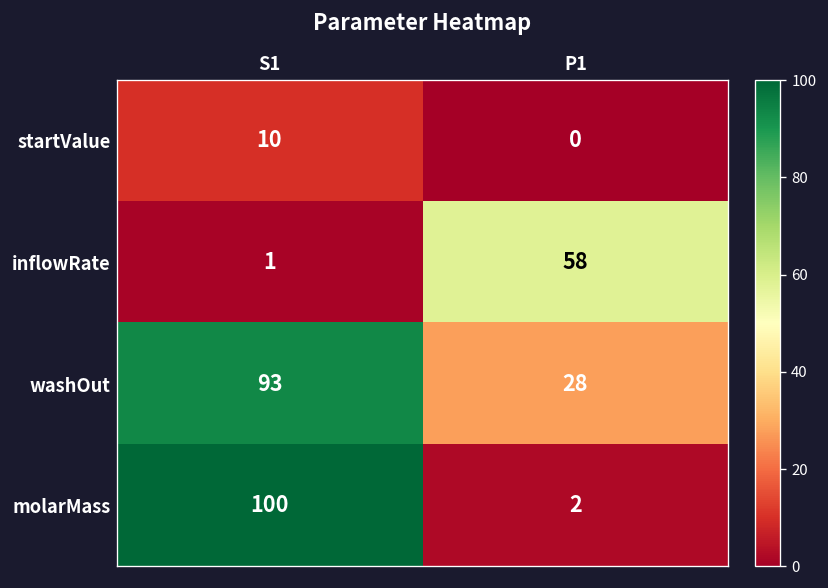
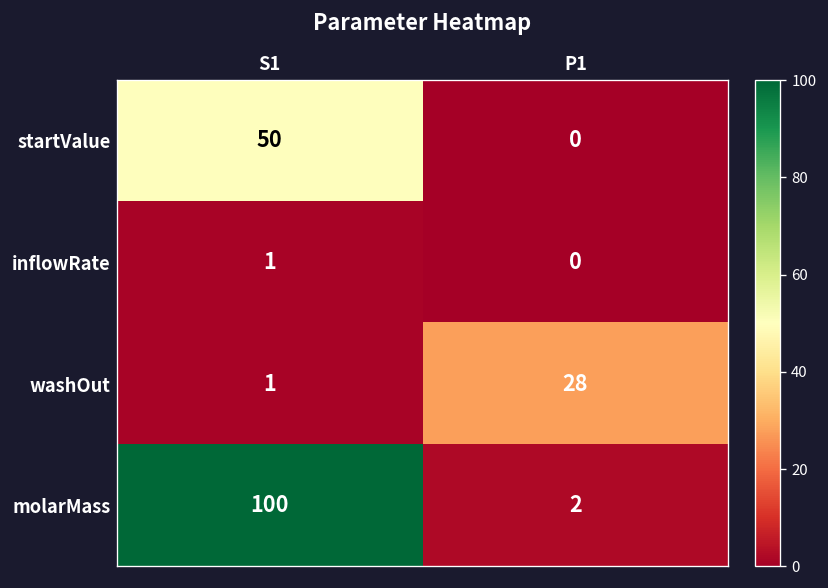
  {
    "startValue": {
-     "S1": 10,
+     "S1": 50,
      "P1": 0
    },
    "inflowRate": {
      "S1": 1,
-     "P1": 58
+     "P1": 0
    },
    "washOut": {
-     "S1": 93,
+     "S1": 1,
      "P1": 28
    },
    "molarMass": {
      "S1": 100,
      "P1": 2
    }
  }
